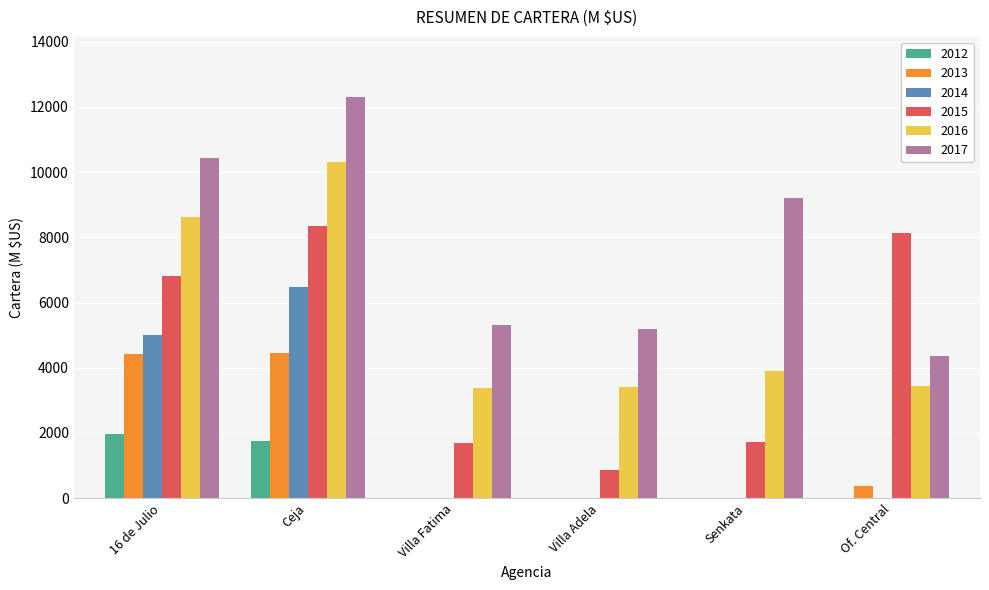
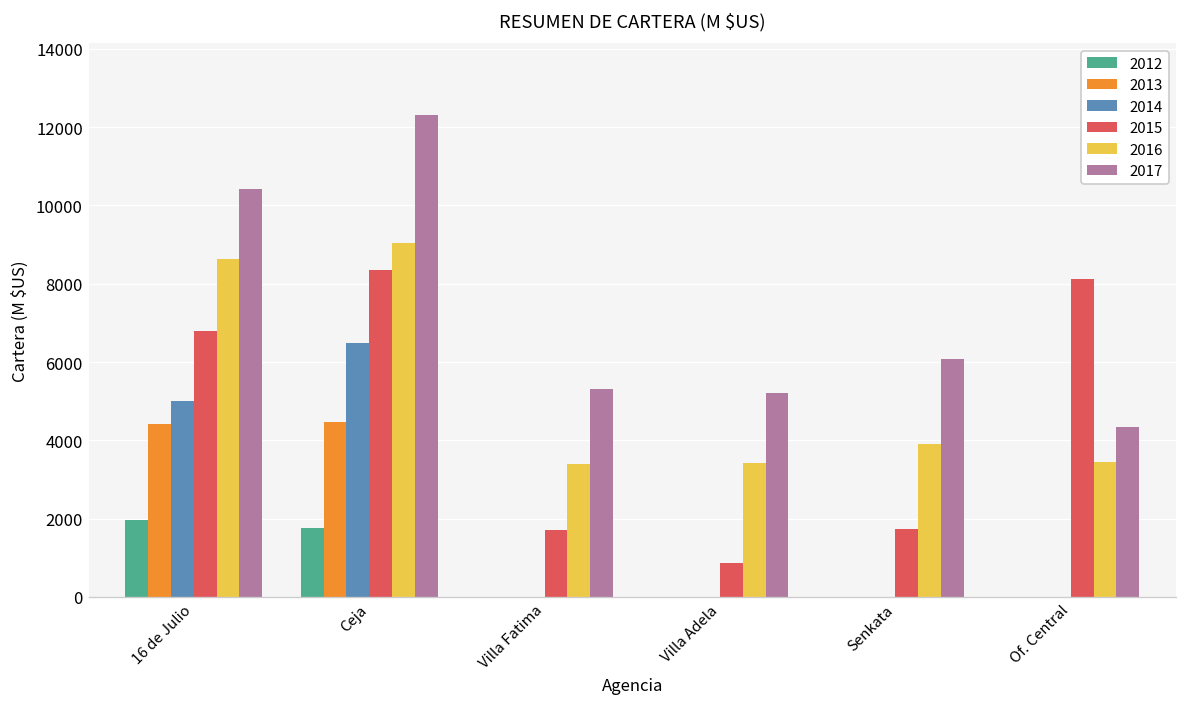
  {
    "2013": {
      "16 de Julio": 4400,
      "Ceja": 4500,
      "Villa Fatima": 0,
      "Villa Adela": 0,
      "Senkata": 0,
-     "Of. Central": 400
+     "Of. Central": 0
    },
    "2015": {
      "16 de Julio": 6800,
      "Ceja": 8400,
      "Villa Fatima": 1700,
      "Villa Adela": 900,
      "Senkata": 1700,
      "Of. Central": 8100
    },
    "2016": {
      "16 de Julio": 8600,
-     "Ceja": 10300,
+     "Ceja": 9000,
      "Villa Fatima": 3400,
      "Villa Adela": 3400,
      "Senkata": 3900,
      "Of. Central": 3400
    },
    "2017": {
      "16 de Julio": 10400,
      "Ceja": 12300,
      "Villa Fatima": 5300,
      "Villa Adela": 5200,
-     "Senkata": 9200,
+     "Senkata": 6100,
      "Of. Central": 4300
    }
  }
